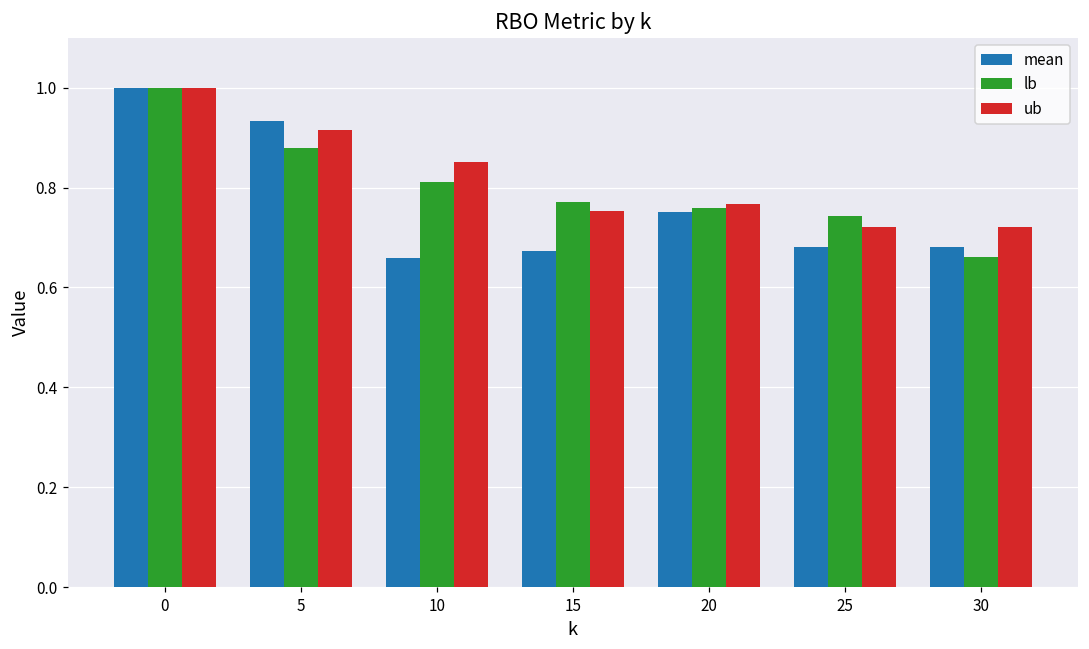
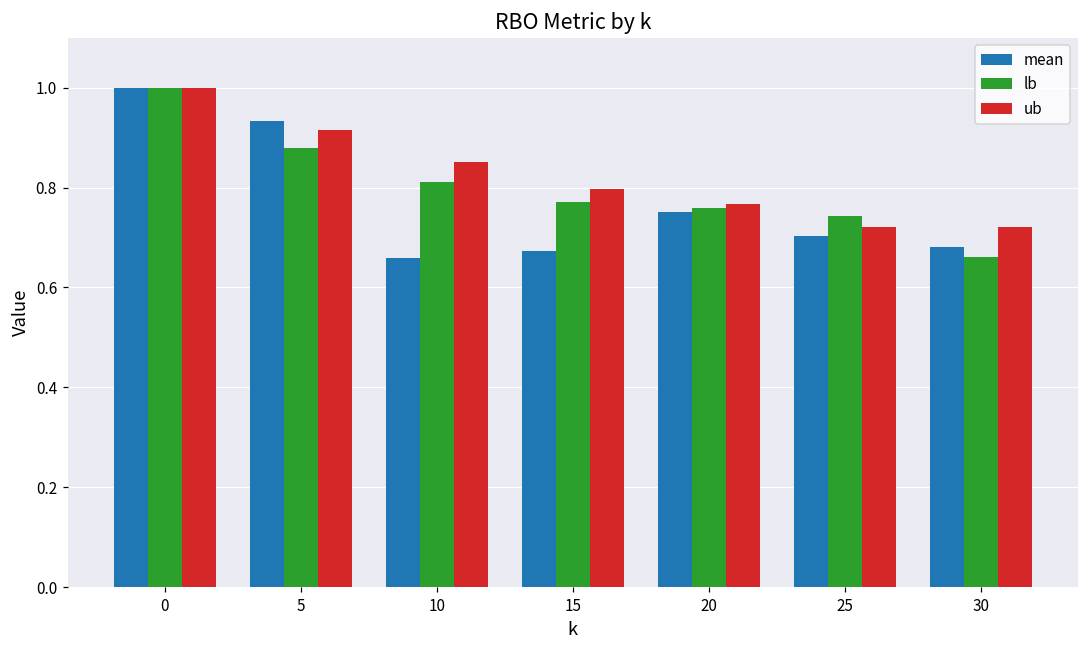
  {
    "mean": {
      "0": 1.00,
      "5": 0.93,
      "10": 0.66,
      "15": 0.67,
      "20": 0.75,
-     "25": 0.68,
+     "25": 0.70,
      "30": 0.68
    },
    "lb": {
      "0": 1.00,
      "5": 0.88,
      "10": 0.81,
      "15": 0.77,
      "20": 0.76,
      "25": 0.74,
      "30": 0.66
    },
    "ub": {
      "0": 1.00,
      "5": 0.92,
      "10": 0.85,
-     "15": 0.75,
+     "15": 0.80,
      "20": 0.77,
      "25": 0.72,
      "30": 0.72
    }
  }
